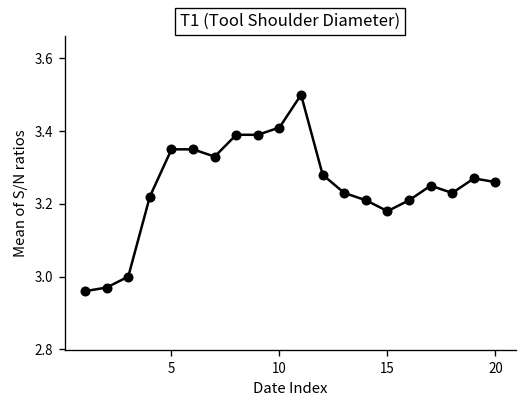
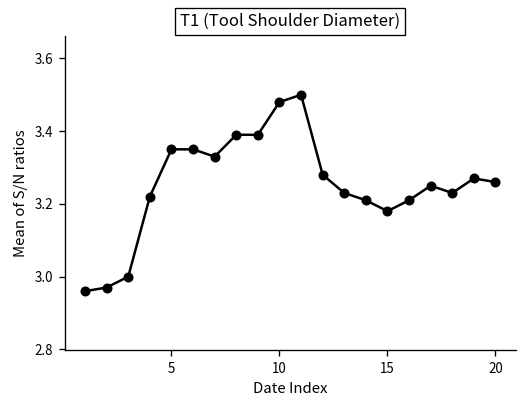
  {
    "5": 3.35,
-   "10": 3.41,
+   "10": 3.48,
    "15": 3.18,
    "20": 3.26
  }
